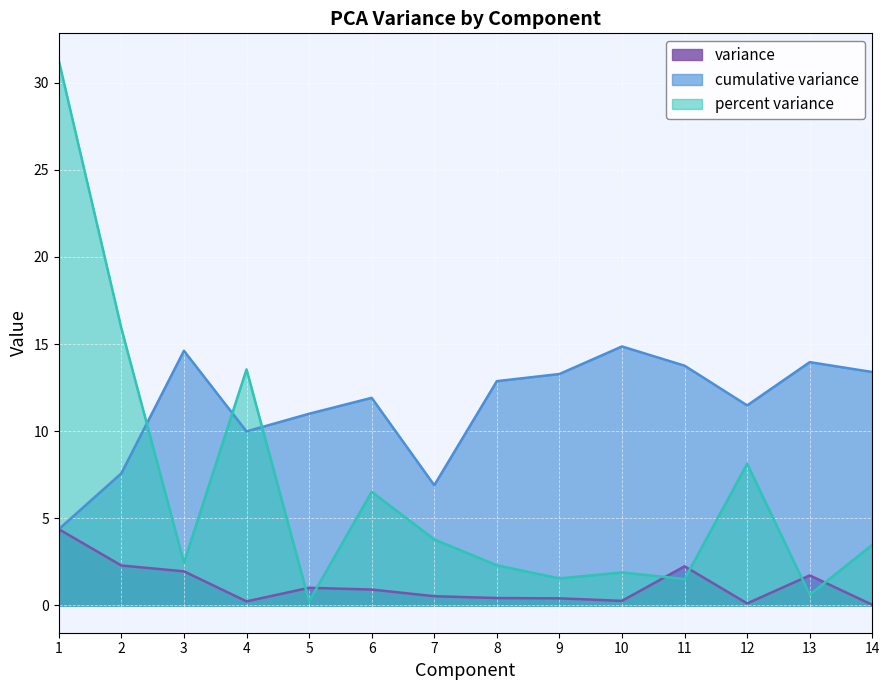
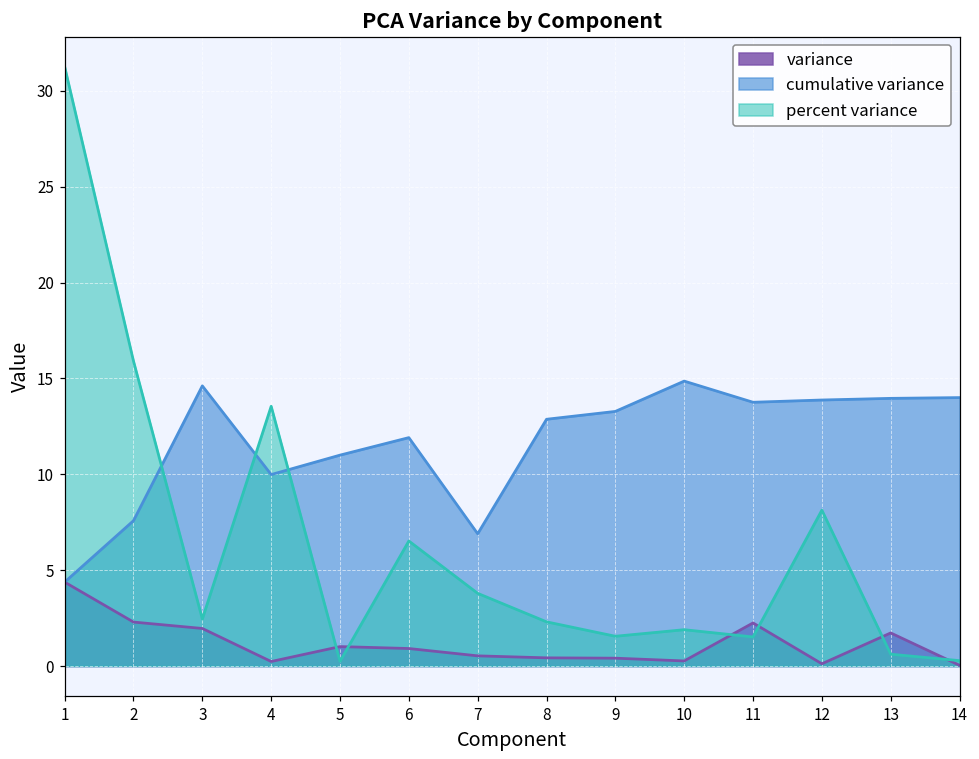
  {
    "variance": {
      "2": 2.3,
      "3": 2.0,
      "4": 0.2,
      "5": 1.0,
      "6": 0.9,
      "7": 0.5,
      "8": 0.4,
      "9": 0.4,
      "10": 0.3,
      "11": 2.2,
      "12": 0.1,
      "13": 1.7,
      "14": 0.0
    },
    "cumulative variance": {
      "2": 7.6,
      "3": 14.6,
      "4": 10.0,
      "5": 11.0,
      "6": 11.9,
      "7": 6.9,
      "8": 12.9,
      "9": 13.3,
      "10": 14.9,
      "11": 13.8,
-     "12": 11.5,
+     "12": 13.9,
      "13": 14.0,
-     "14": 13.4
+     "14": 14.0
    },
    "percent variance": {
      "1": 31.3,
      "2": 15.9,
      "3": 2.5,
      "4": 13.5,
      "5": 0.2,
      "6": 6.5,
      "7": 3.8,
      "8": 2.3,
      "9": 1.6,
      "10": 1.9,
      "11": 1.5,
      "12": 8.1,
      "13": 0.6,
-     "14": 3.5
+     "14": 0.3
    }
  }
